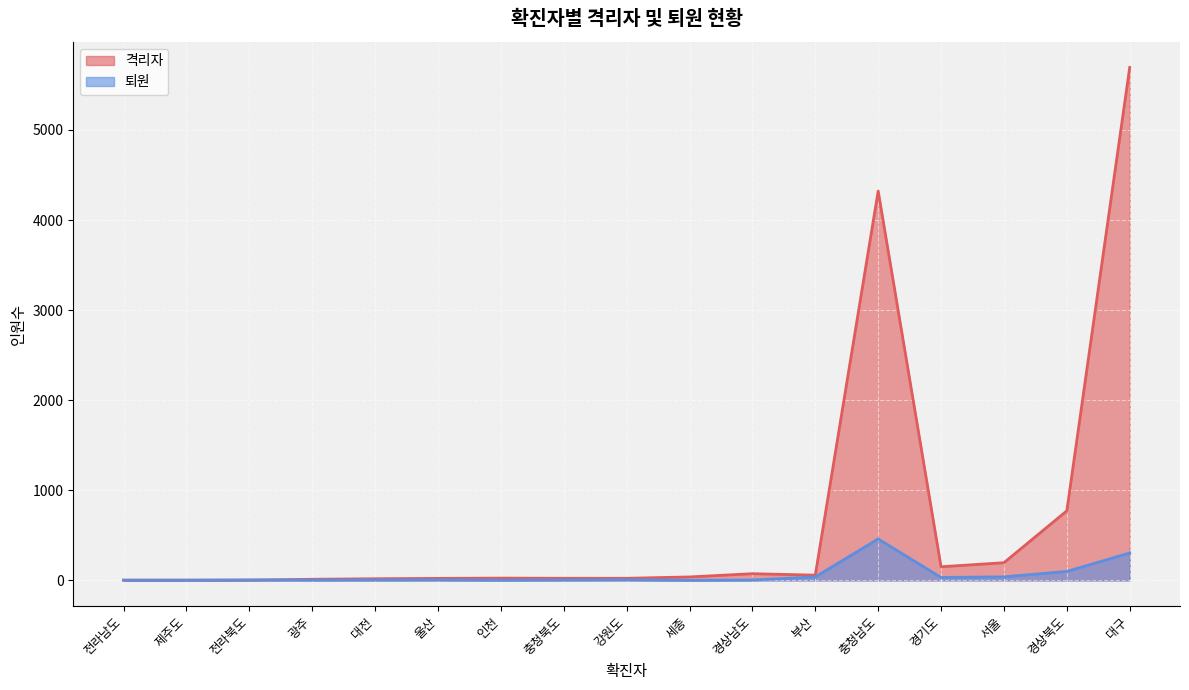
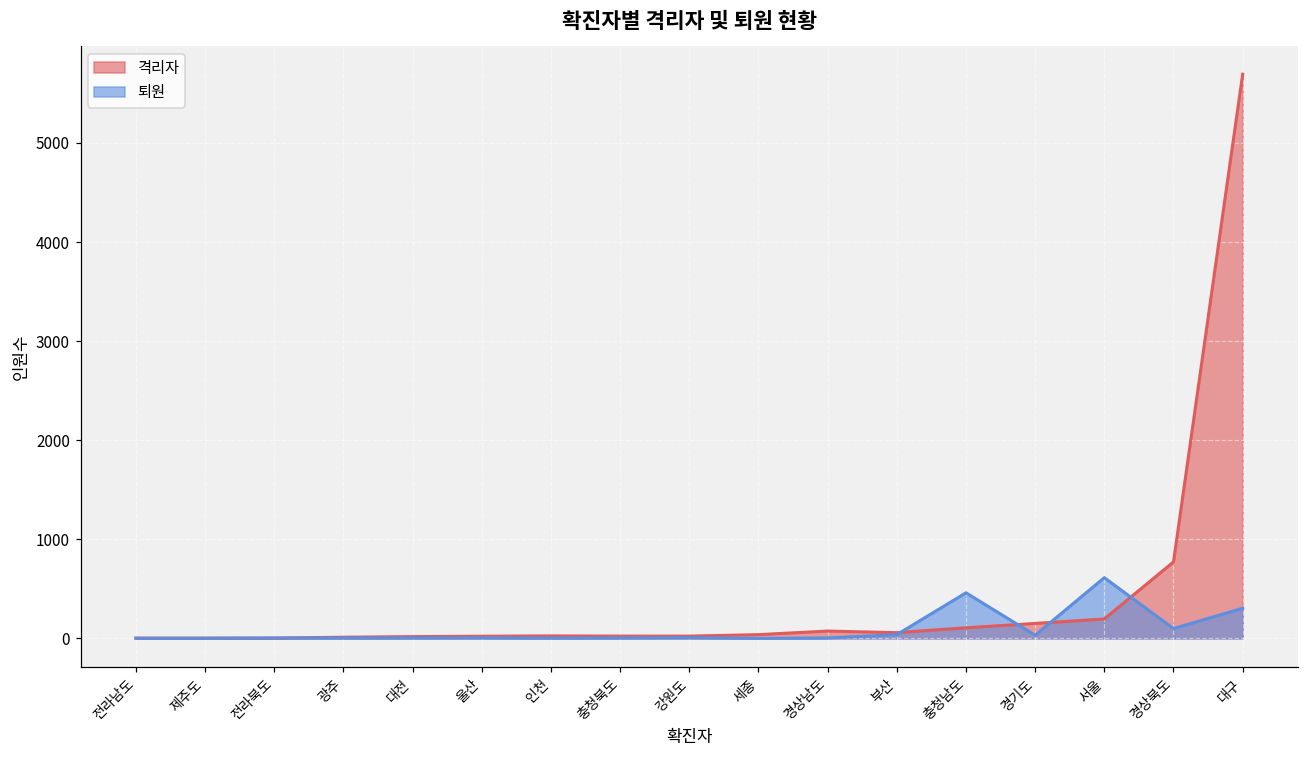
  {
    "격리자": {
      "세종": 0,
      "경상남도": 100,
-     "충청남도": 4300,
+     "충청남도": 100,
      "경기도": 200,
      "서울": 200,
      "경상북도": 800,
      "대구": 5700
    },
    "퇴원": {
      "세종": 0,
      "경상남도": 0,
      "충청남도": 500,
      "경기도": 0,
-     "서울": 0,
+     "서울": 600,
      "경상북도": 100,
      "대구": 300
    }
  }
